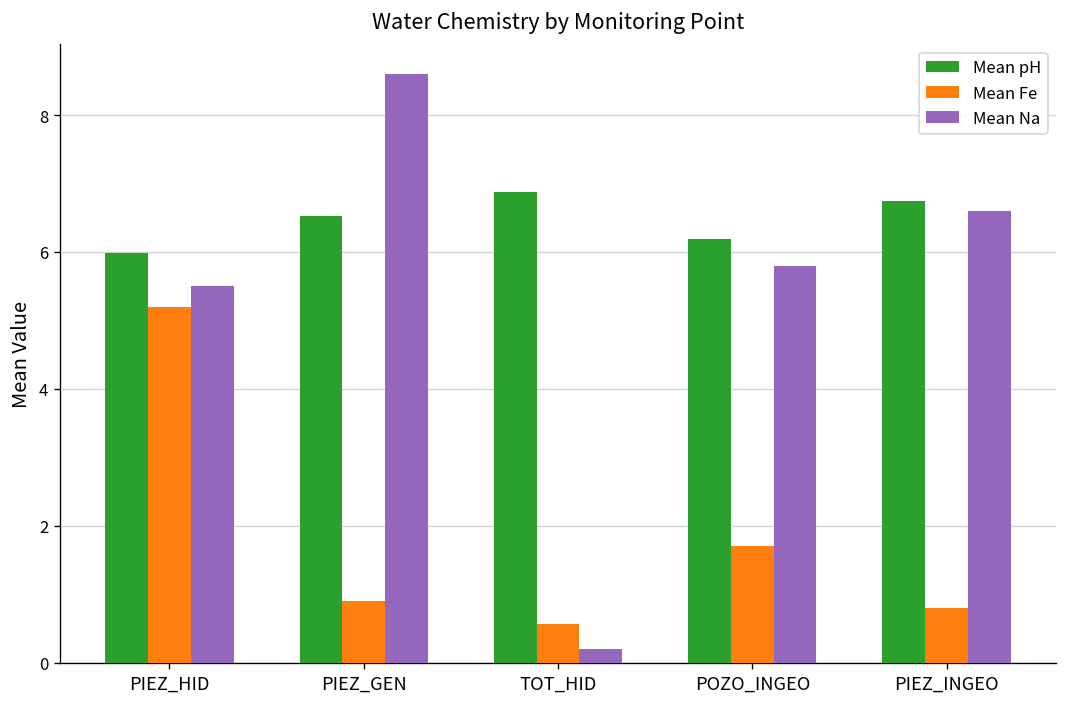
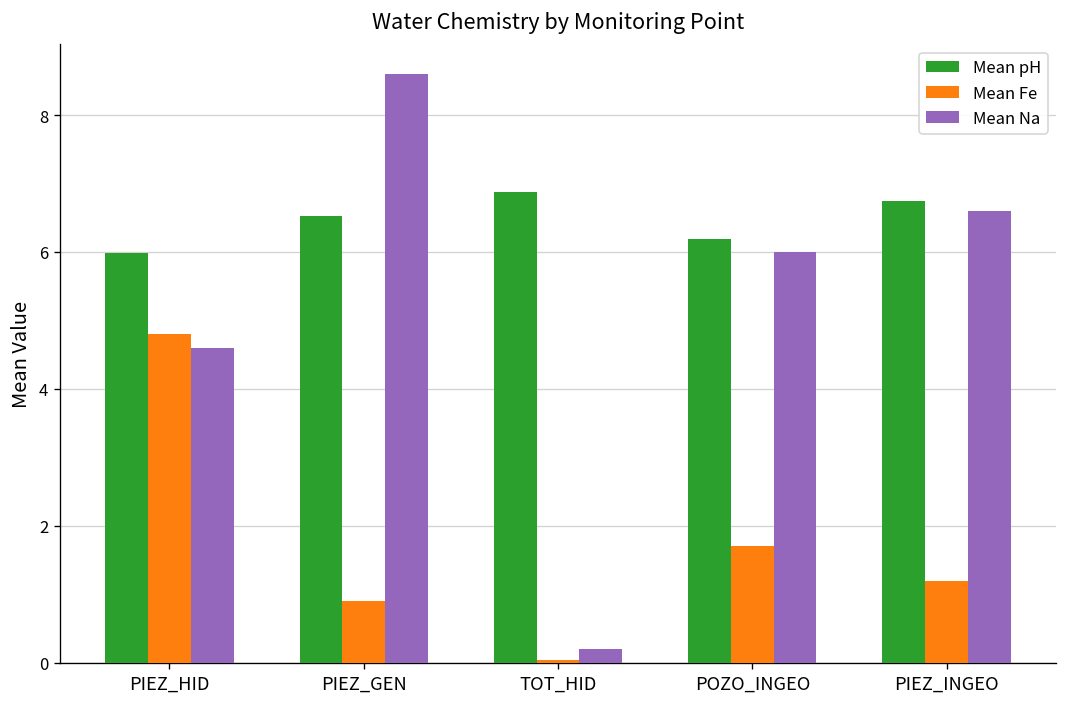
  {
    "Mean pH": {
      "PIEZ_HID": 6.0,
      "PIEZ_GEN": 6.5,
      "TOT_HID": 6.9,
      "POZO_INGEO": 6.2,
      "PIEZ_INGEO": 6.7
    },
    "Mean Fe": {
-     "PIEZ_HID": 5.2,
+     "PIEZ_HID": 4.8,
      "PIEZ_GEN": 0.9,
-     "TOT_HID": 0.6,
+     "TOT_HID": 0.1,
      "POZO_INGEO": 1.7,
-     "PIEZ_INGEO": 0.8
+     "PIEZ_INGEO": 1.2
    },
    "Mean Na": {
-     "PIEZ_HID": 5.5,
+     "PIEZ_HID": 4.6,
      "PIEZ_GEN": 8.6,
      "TOT_HID": 0.2,
-     "POZO_INGEO": 5.8,
+     "POZO_INGEO": 6.0,
      "PIEZ_INGEO": 6.6
    }
  }
